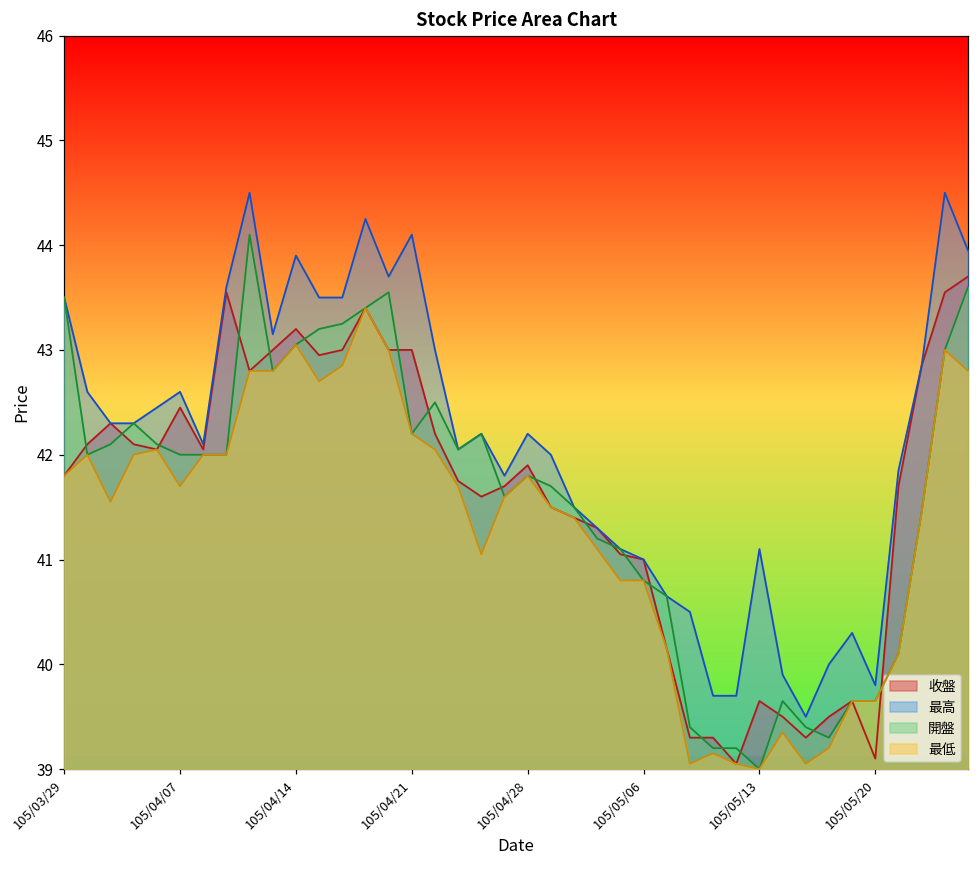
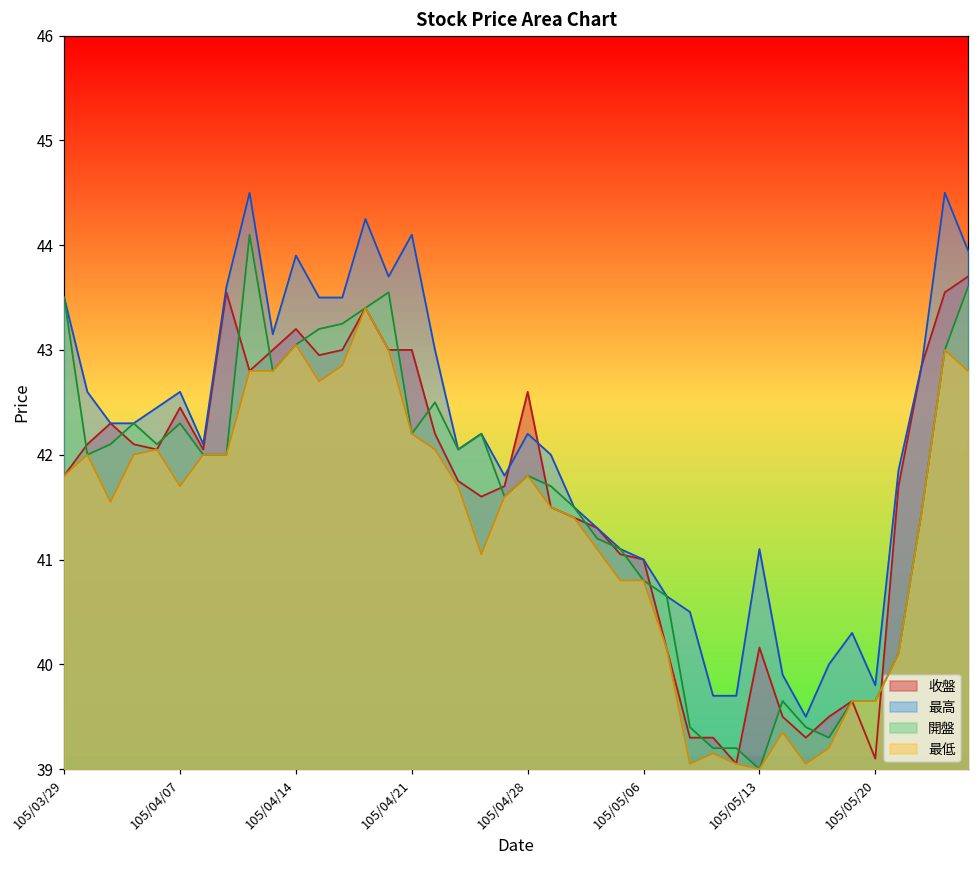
  {
    "收盤": {
      "105/04/07": 42.5,
      "105/04/14": 43.2,
      "105/04/21": 43.0,
-     "105/04/28": 41.9,
-     "105/05/13": 39.7
+     "105/04/28": 42.6,
+     "105/05/13": 40.2
    },
    "最高": {
      "105/04/07": 42.6,
      "105/04/14": 43.9,
      "105/04/21": 44.1,
      "105/04/28": 42.2,
      "105/05/13": 41.1,
      "105/05/20": 39.8
    },
    "開盤": {
-     "105/04/07": 42.0
+     "105/04/07": 42.3
    },
    "最低": {
      "105/04/07": 41.7
    }
  }
